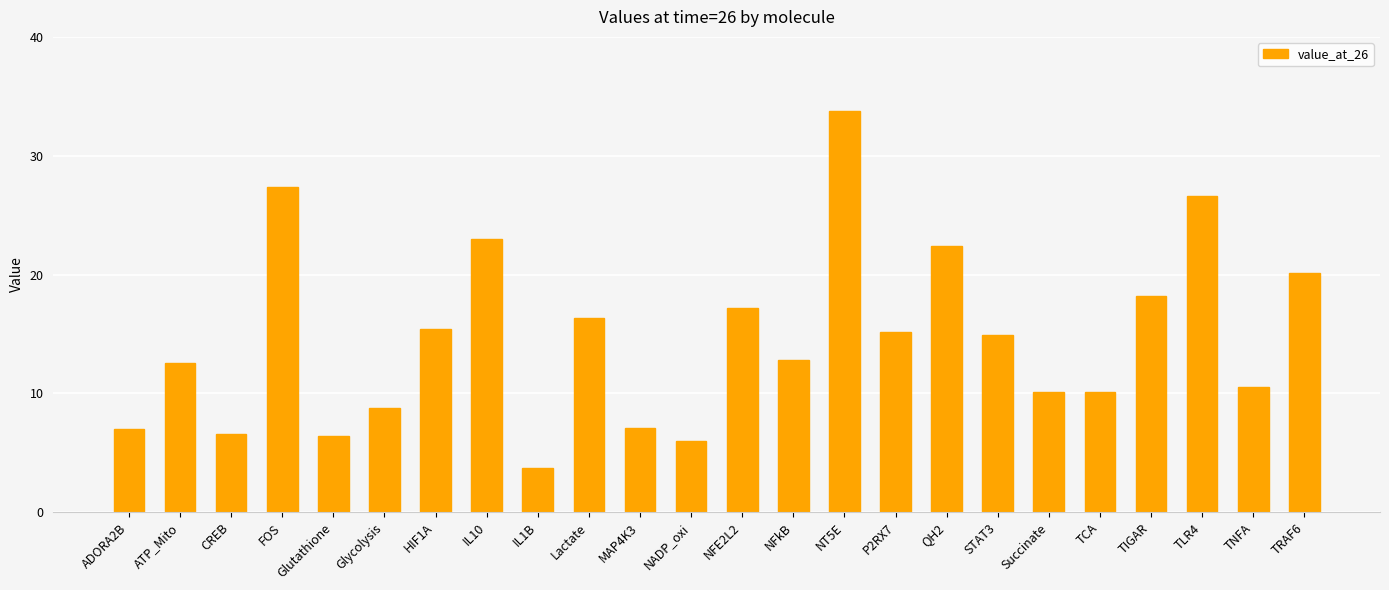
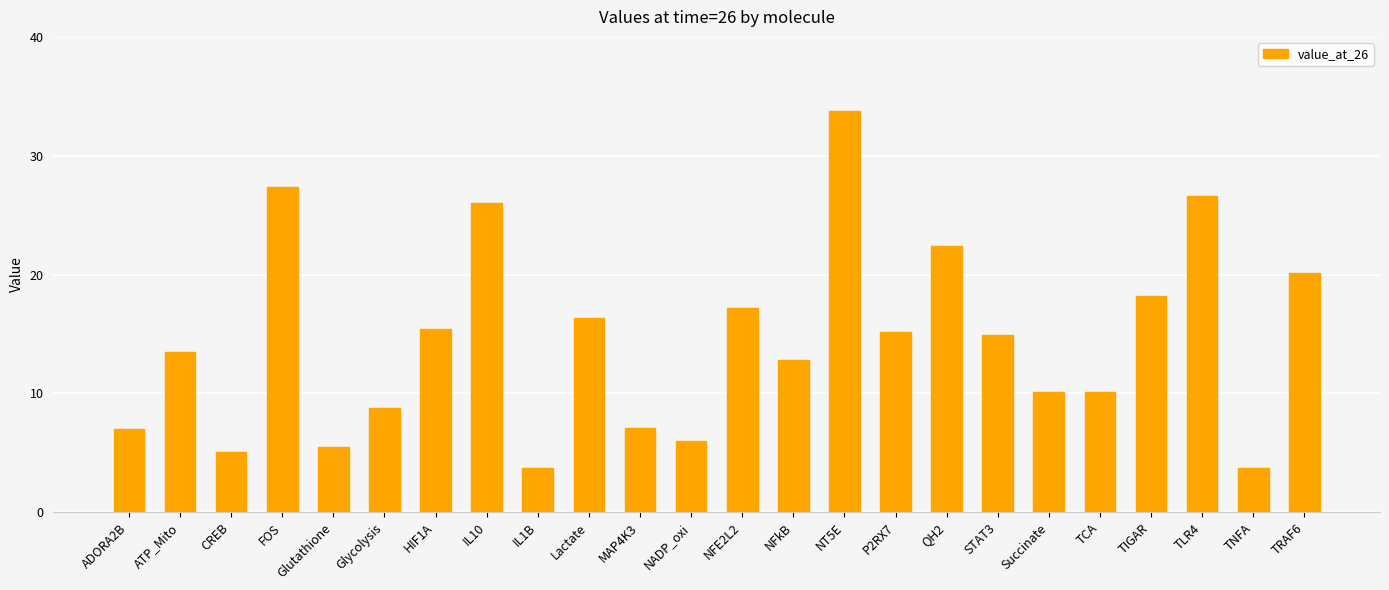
  {
    "ADORA2B": 7.0,
-   "ATP_Mito": 12.6,
-   "CREB": 6.5,
+   "ATP_Mito": 13.5,
+   "CREB": 5.1,
    "FOS": 27.3,
-   "Glutathione": 6.4,
+   "Glutathione": 5.5,
    "Glycolysis": 8.8,
    "HIF1A": 15.4,
-   "IL10": 23.0,
+   "IL10": 26.0,
    "IL1B": 3.7,
    "Lactate": 16.4,
    "MAP4K3": 7.1,
    "NADP_oxi": 6.0,
    "NFE2L2": 17.2,
    "NFkB": 12.8,
    "NT5E": 33.7,
    "P2RX7": 15.1,
    "QH2": 22.4,
    "STAT3": 14.9,
    "Succinate": 10.1,
    "TCA": 10.1,
    "TIGAR": 18.2,
    "TLR4": 26.6,
-   "TNFA": 10.6,
+   "TNFA": 3.7,
    "TRAF6": 20.1
  }
